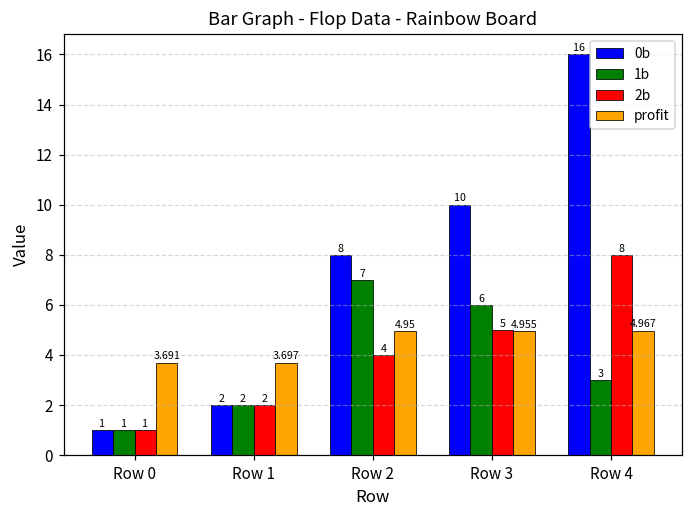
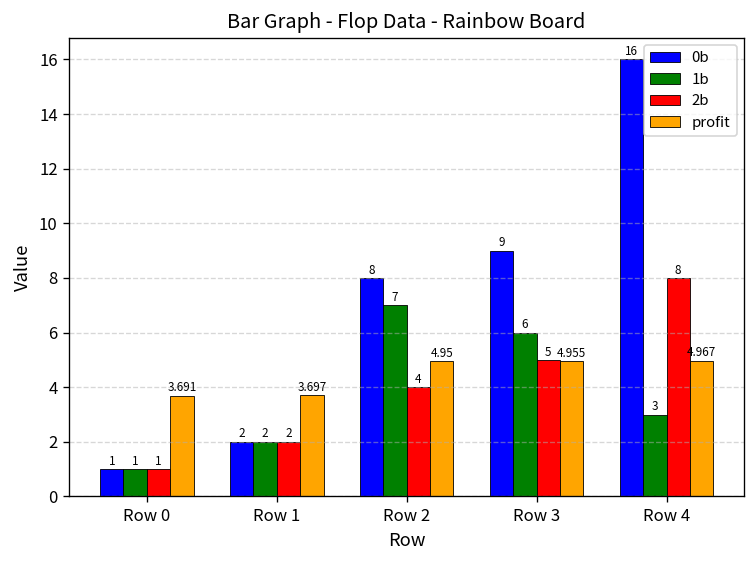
  {
    "0b": {
      "Row 0": 1,
      "Row 1": 2,
      "Row 2": 8,
-     "Row 3": 10,
+     "Row 3": 9,
      "Row 4": 16
    },
    "1b": {
      "Row 0": 1,
      "Row 1": 2,
      "Row 2": 7,
      "Row 3": 6,
      "Row 4": 3
    },
    "2b": {
      "Row 0": 1,
      "Row 1": 2,
      "Row 2": 4,
      "Row 3": 5,
      "Row 4": 8
    },
    "profit": {
      "Row 0": 3.691,
      "Row 1": 3.697,
      "Row 2": 4.95,
      "Row 3": 4.955,
      "Row 4": 4.967
    }
  }
